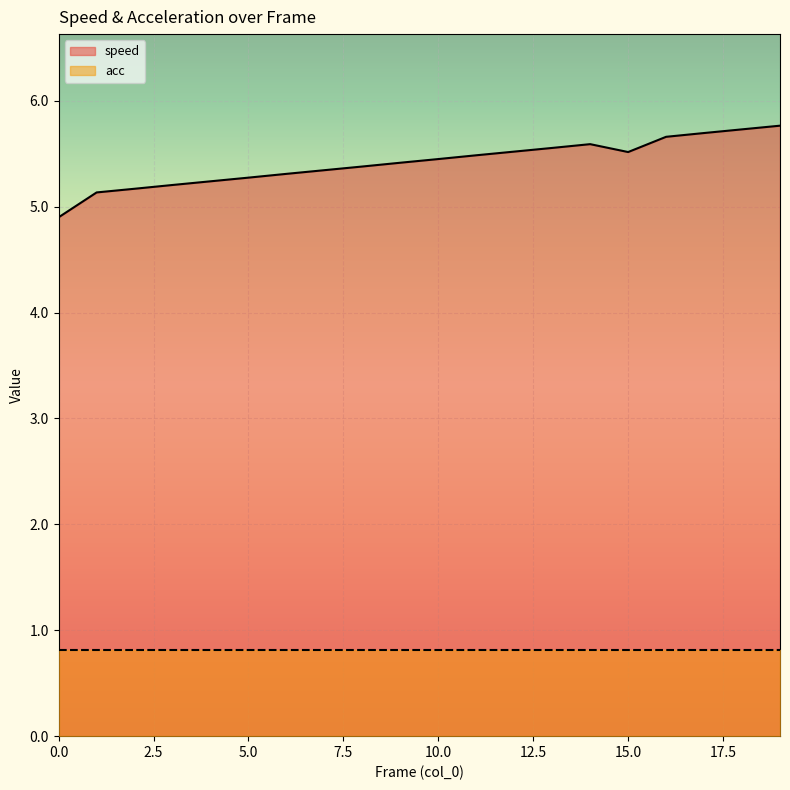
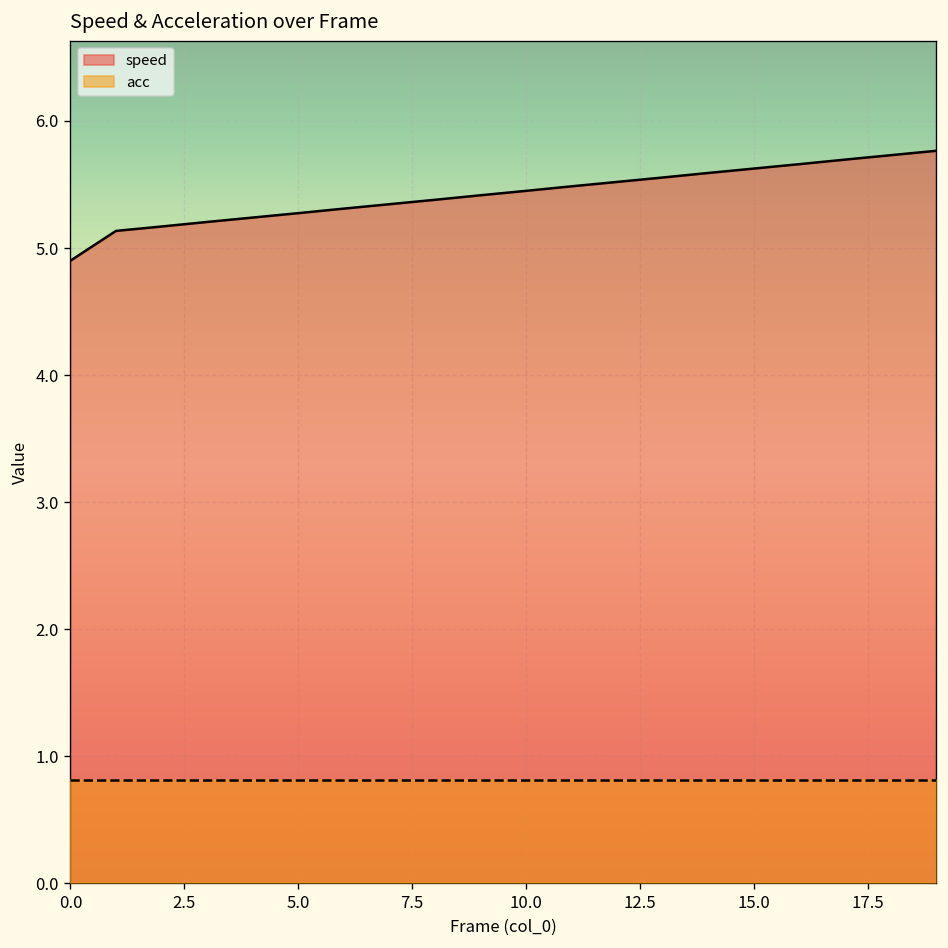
  {
    "speed": {
      "0.0": 4.90,
      "5.0": 5.27,
      "10.0": 5.45,
-     "15.0": 5.52
+     "15.0": 5.63
    },
    "acc": {
      "0.0": 0.82,
      "5.0": 0.82,
      "10.0": 0.82,
      "15.0": 0.82
    }
  }
